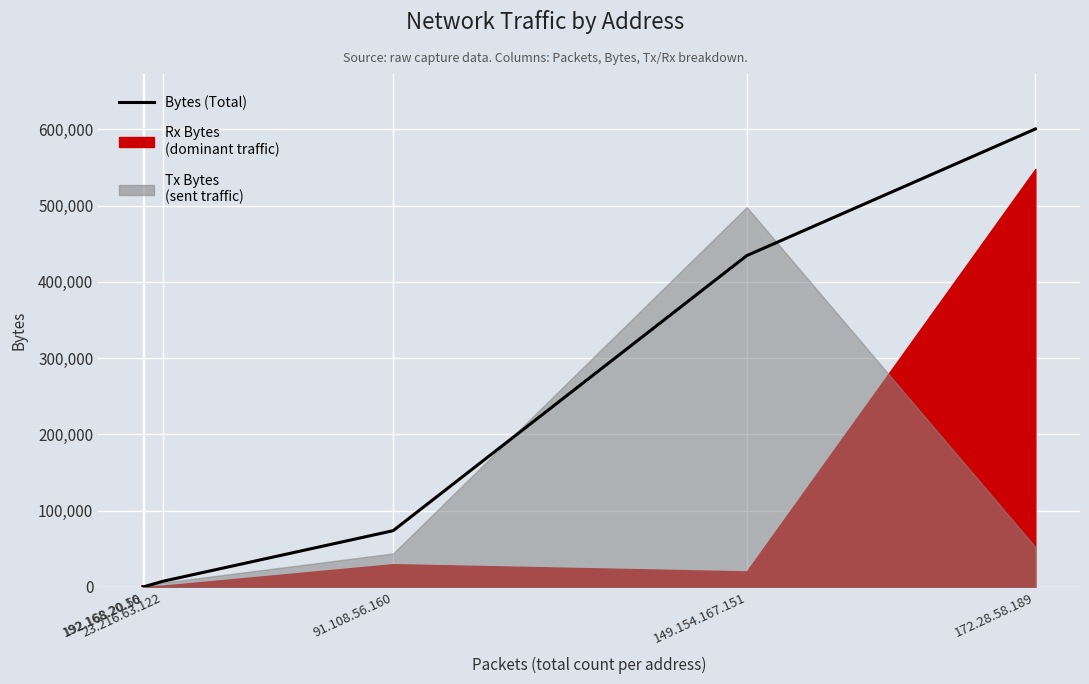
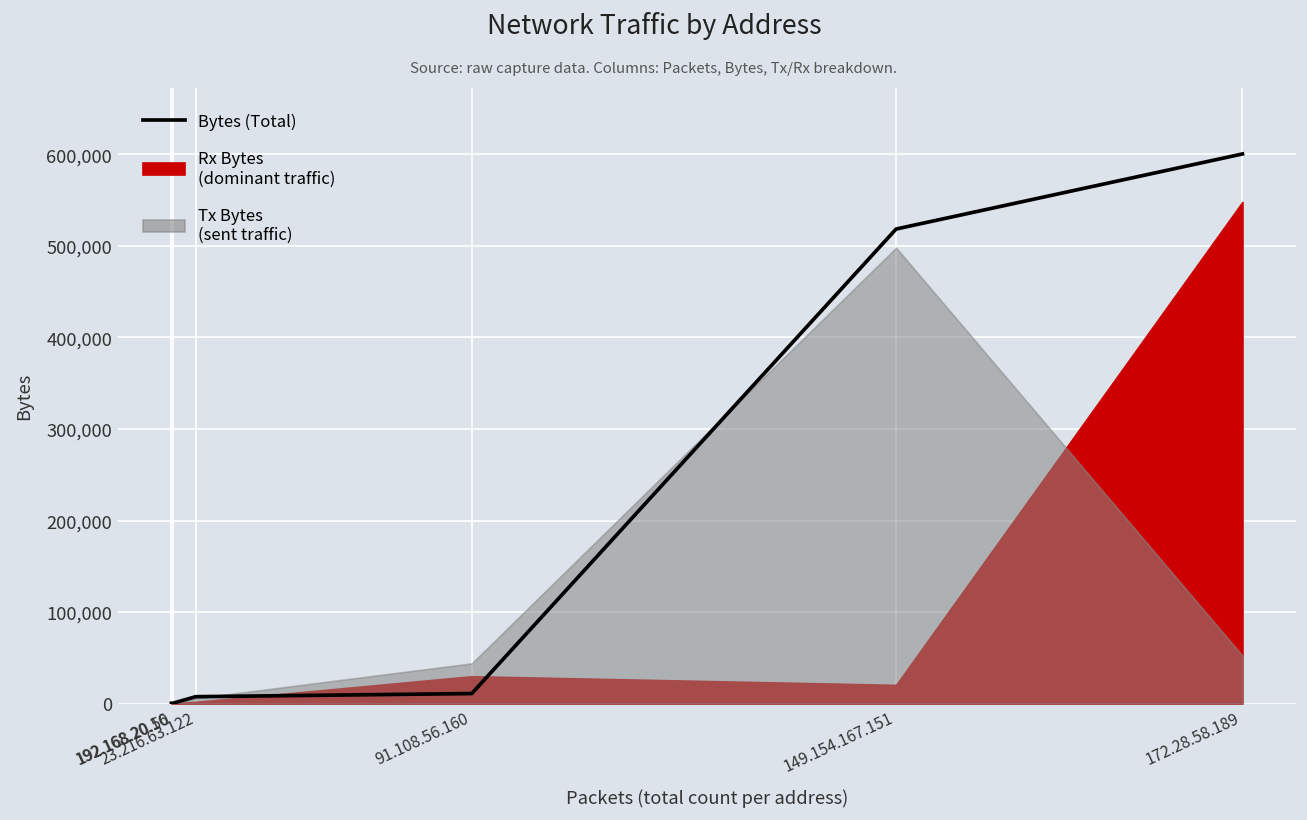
  {
    "Bytes (Total)": {
-     "91.108.56.160": "70,000",
-     "149.154.167.151": "430,000",
+     "91.108.56.160": "10,000",
+     "149.154.167.151": "520,000",
      "172.28.58.189": "600,000"
    }
  }
